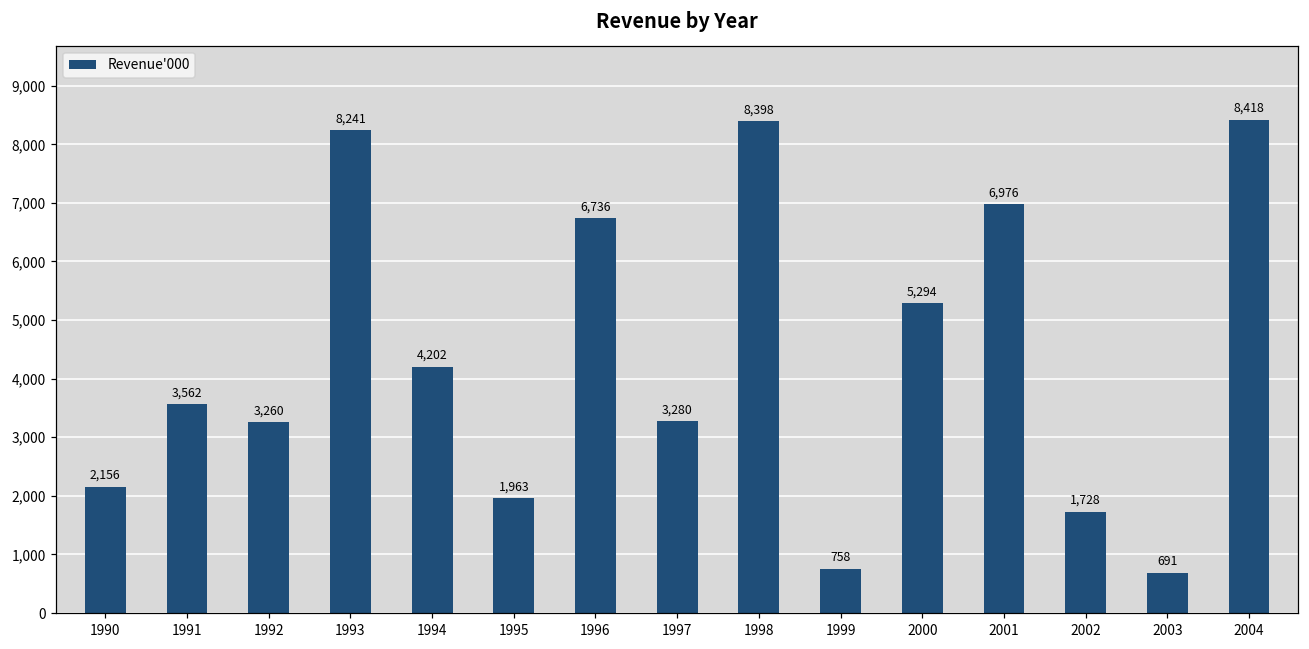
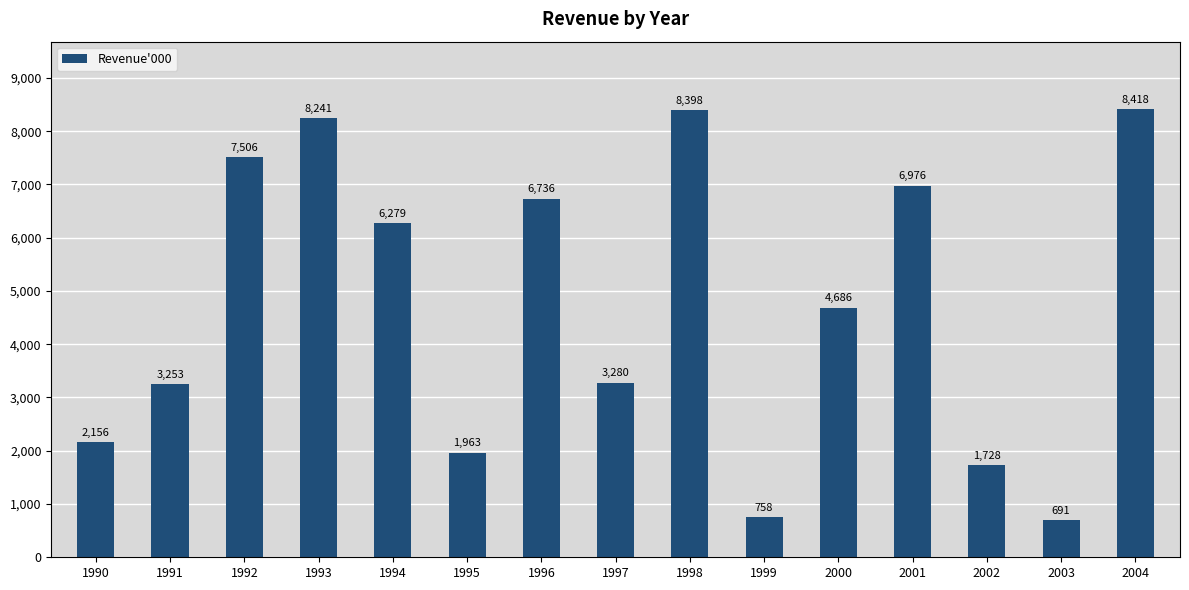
  {
    "1990": "2,156",
-   "1991": "3,562",
-   "1992": "3,260",
+   "1991": "3,253",
+   "1992": "7,506",
    "1993": "8,241",
-   "1994": "4,202",
+   "1994": "6,279",
    "1995": "1,963",
    "1996": "6,736",
    "1997": "3,280",
    "1998": "8,398",
    "1999": "758",
-   "2000": "5,294",
+   "2000": "4,686",
    "2001": "6,976",
    "2002": "1,728",
    "2003": "691",
    "2004": "8,418"
  }
